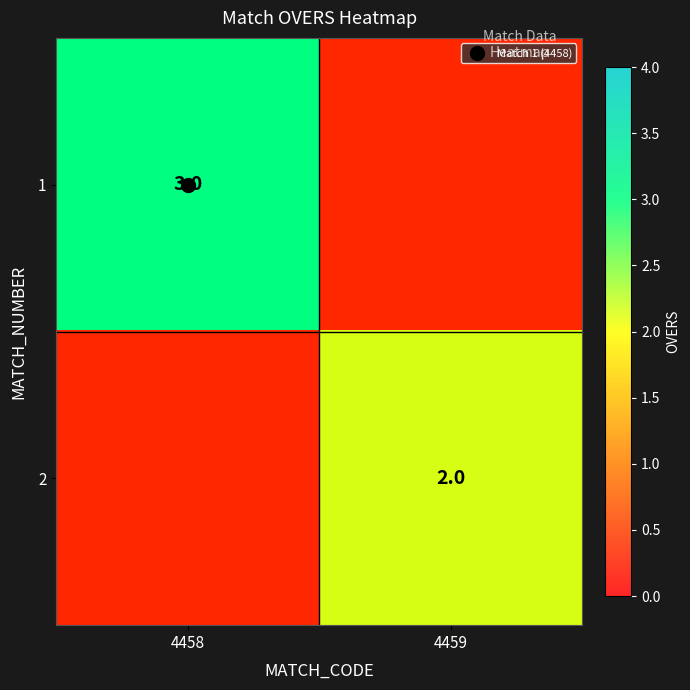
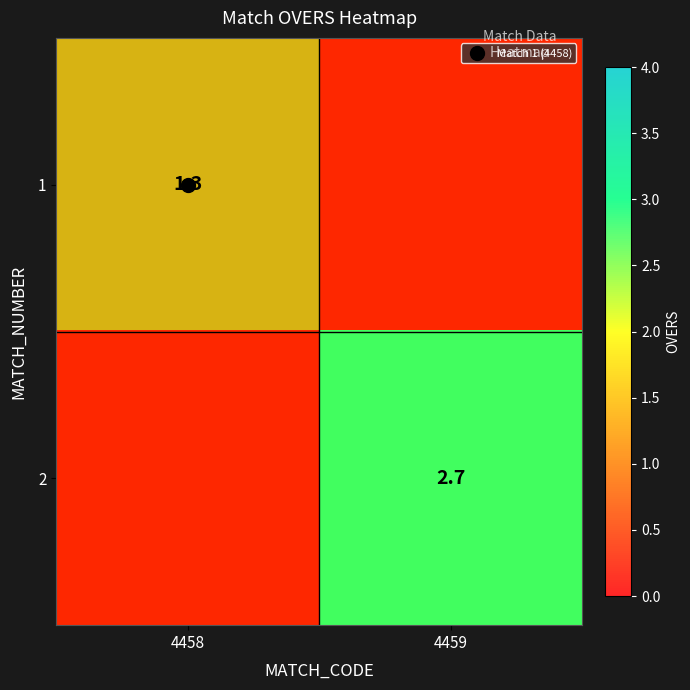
  {
    "1": {
-     "4458": 3.0
+     "4458": 1.3
    },
    "2": {
-     "4459": 2.0
+     "4459": 2.7
    }
  }
